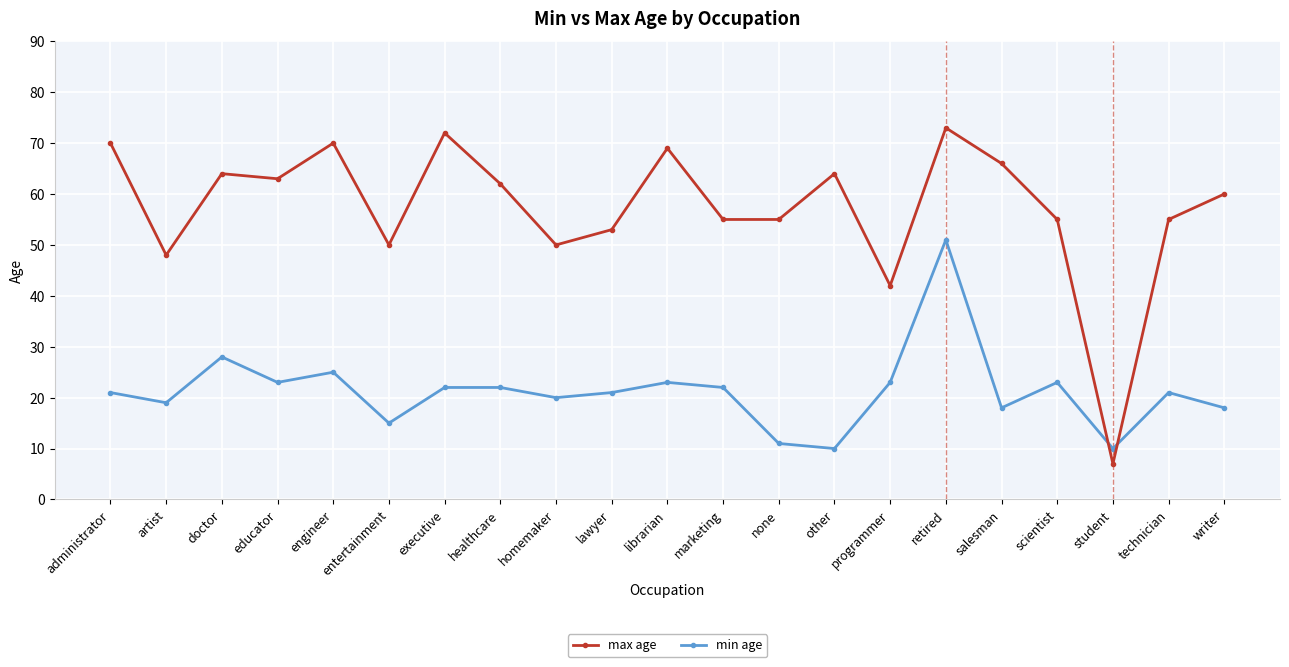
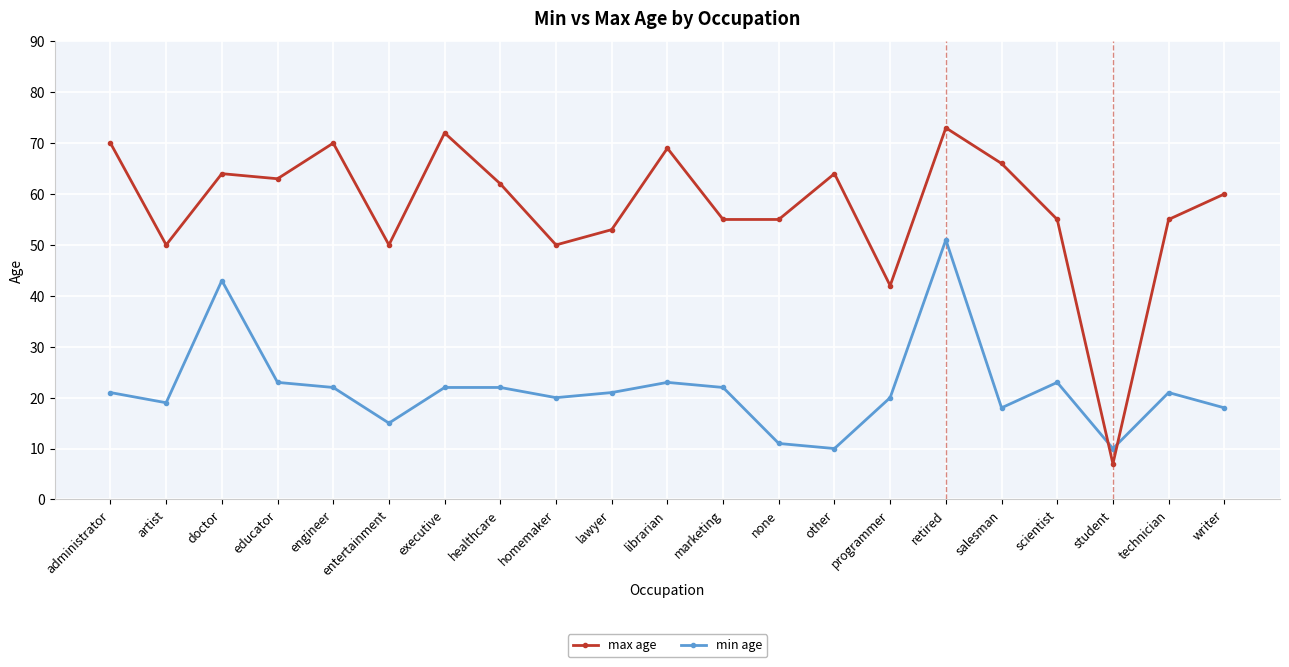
  {
    "max age": {
      "administrator": 70,
-     "artist": 48,
+     "artist": 50,
      "doctor": 64,
      "educator": 63,
      "engineer": 70,
      "entertainment": 50,
      "executive": 72,
      "healthcare": 62,
      "homemaker": 50,
      "lawyer": 53,
      "librarian": 69,
      "marketing": 55,
      "none": 55,
      "other": 64,
      "programmer": 42,
      "retired": 73,
      "salesman": 66,
      "scientist": 55,
      "student": 7,
      "technician": 55,
      "writer": 60
    },
    "min age": {
      "administrator": 21,
      "artist": 19,
-     "doctor": 28,
+     "doctor": 43,
      "educator": 23,
-     "engineer": 25,
+     "engineer": 22,
      "entertainment": 15,
      "executive": 22,
      "healthcare": 22,
      "homemaker": 20,
      "lawyer": 21,
      "librarian": 23,
      "marketing": 22,
      "none": 11,
      "other": 10,
-     "programmer": 23,
+     "programmer": 20,
      "retired": 51,
      "salesman": 18,
      "scientist": 23,
      "student": 10,
      "technician": 21,
      "writer": 18
    }
  }
